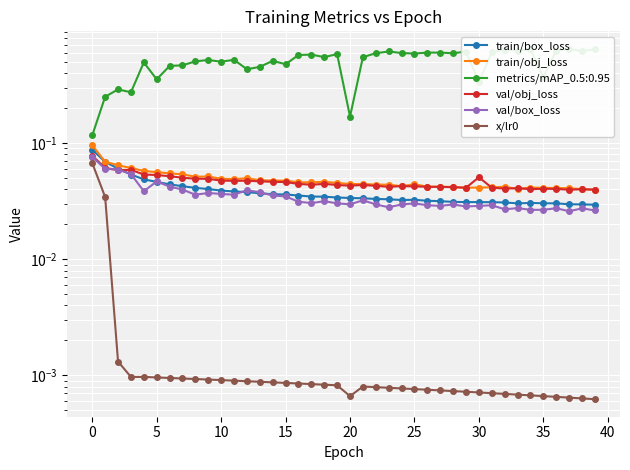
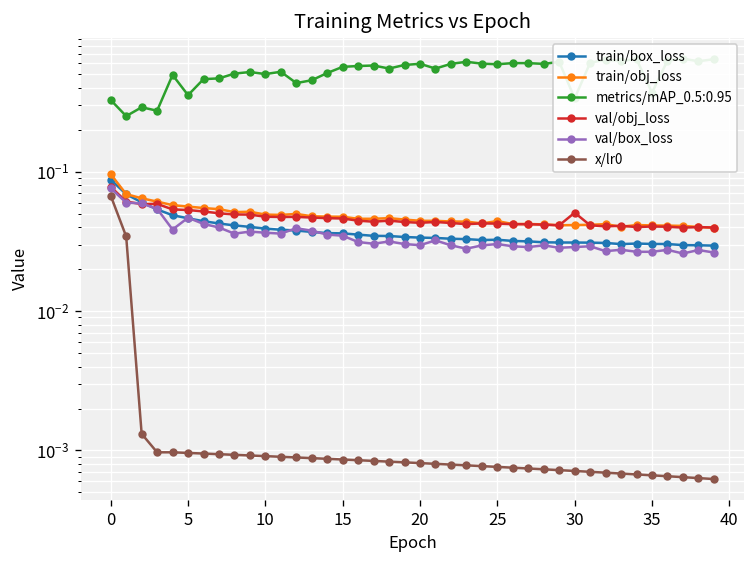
  {
    "train/box_loss": {
      "0": 0.09,
      "10": 0.039,
      "20": 0.034,
      "25": 0.033,
      "30": 0.031,
      "35": 0.030
    },
    "train/obj_loss": {
      "0": 0.10,
      "5": 0.06,
      "30": 0.041
    },
    "metrics/mAP_0.5:0.95": {
-     "0": 0.12,
+     "0": 0.33,
      "5": 0.35,
      "10": 0.50,
-     "15": 0.48,
-     "20": 0.17,
+     "15": 0.6,
+     "20": 0.6,
      "25": 0.6
    },
    "val/obj_loss": {
      "5": 0.05,
      "30": 0.05
    },
    "val/box_loss": {
      "10": 0.037,
      "20": 0.030,
      "25": 0.030,
      "30": 0.029,
      "35": 0.027
    },
    "x/lr0": {
      "0": 0.07,
      "5": 0.0010,
      "10": 0.0009,
      "15": 0.0009,
-     "20": 0.0007,
+     "20": 0.0008,
      "25": 0.0008,
      "30": 0.0007,
      "35": 0.0007
    }
  }
